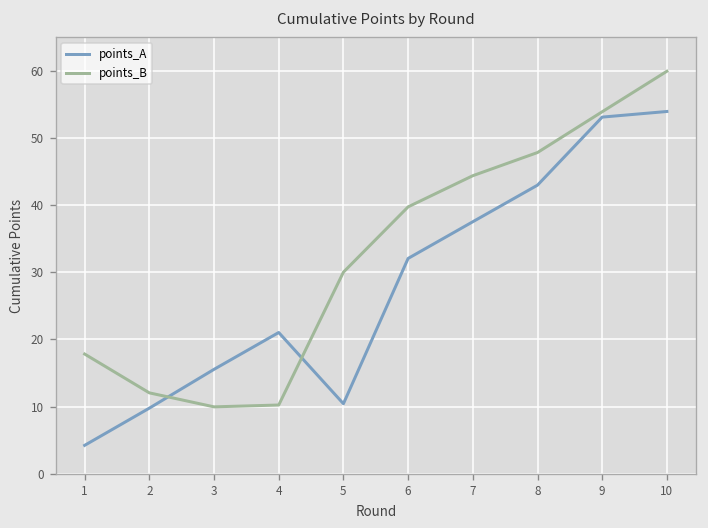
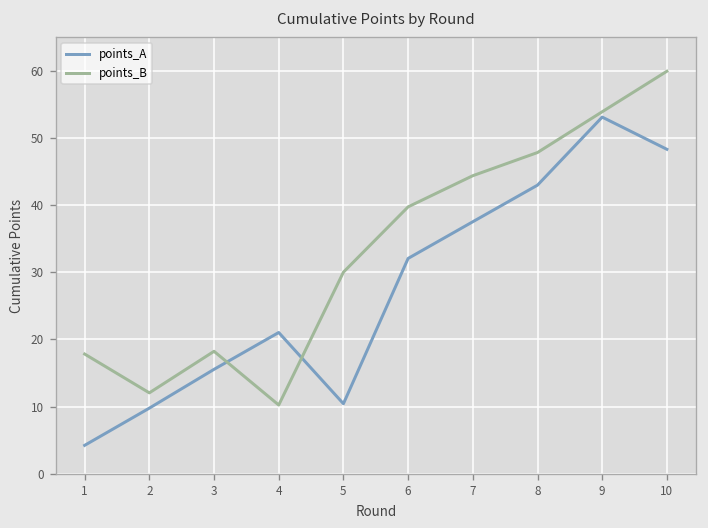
  {
    "points_A": {
      "1": 4,
      "2": 10,
      "3": 16,
      "4": 21,
      "5": 10,
      "6": 32,
      "7": 38,
      "8": 43,
      "9": 53,
-     "10": 54
+     "10": 48
    },
    "points_B": {
      "1": 18,
      "2": 12,
-     "3": 10,
+     "3": 18,
      "4": 10,
      "5": 30,
      "6": 40,
      "7": 44,
      "8": 48,
      "9": 54,
      "10": 60
    }
  }
